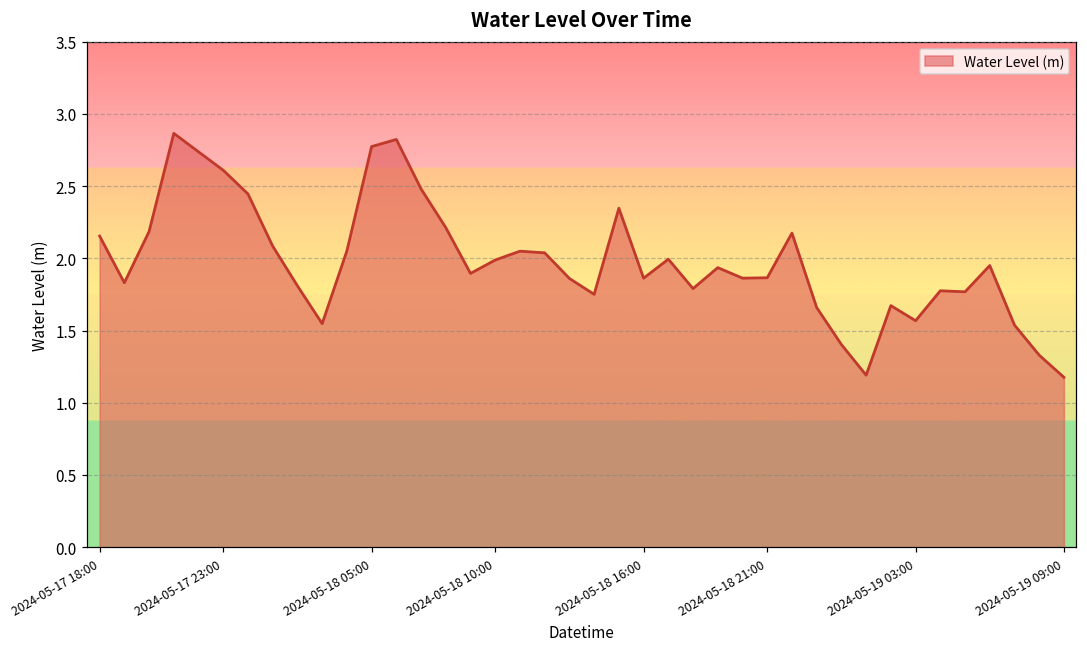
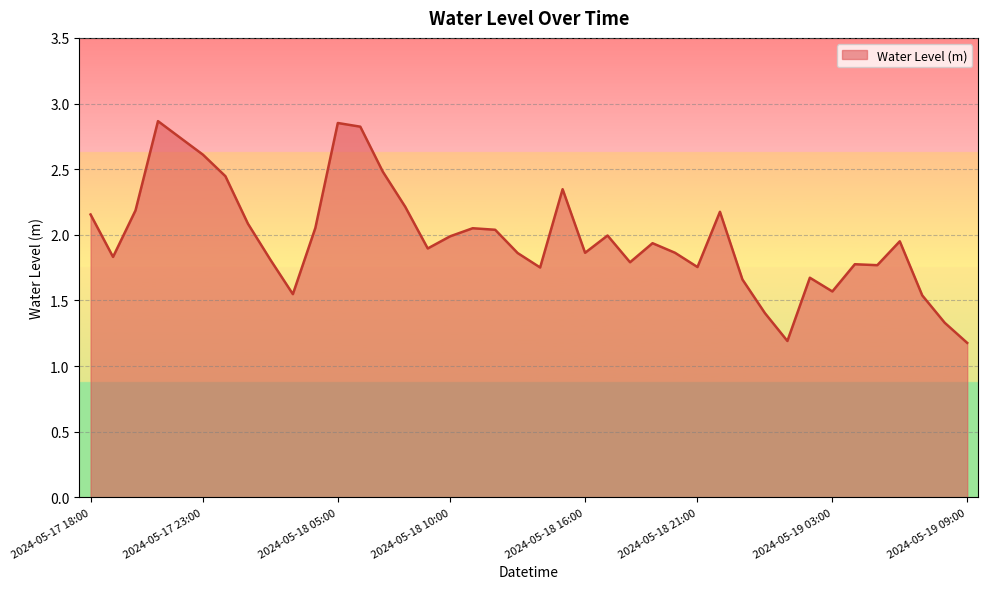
  {
    "2024-05-17 18:00": 2.15,
    "2024-05-17 23:00": 2.61,
-   "2024-05-18 05:00": 2.77,
+   "2024-05-18 05:00": 2.85,
    "2024-05-18 10:00": 1.99,
    "2024-05-18 16:00": 1.86,
-   "2024-05-18 21:00": 1.87,
+   "2024-05-18 21:00": 1.75,
    "2024-05-19 03:00": 1.57,
    "2024-05-19 09:00": 1.18
  }
